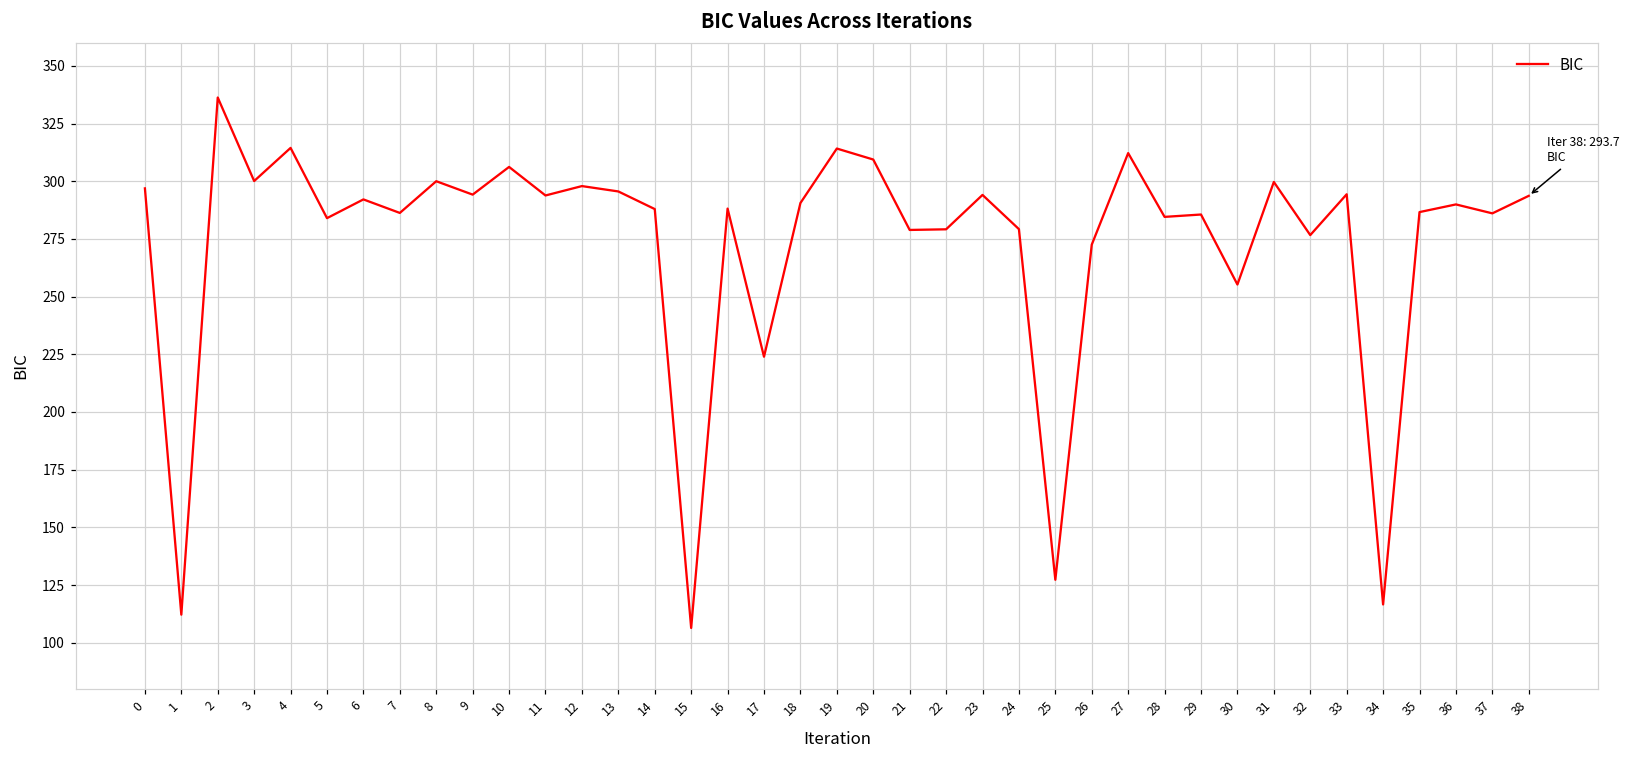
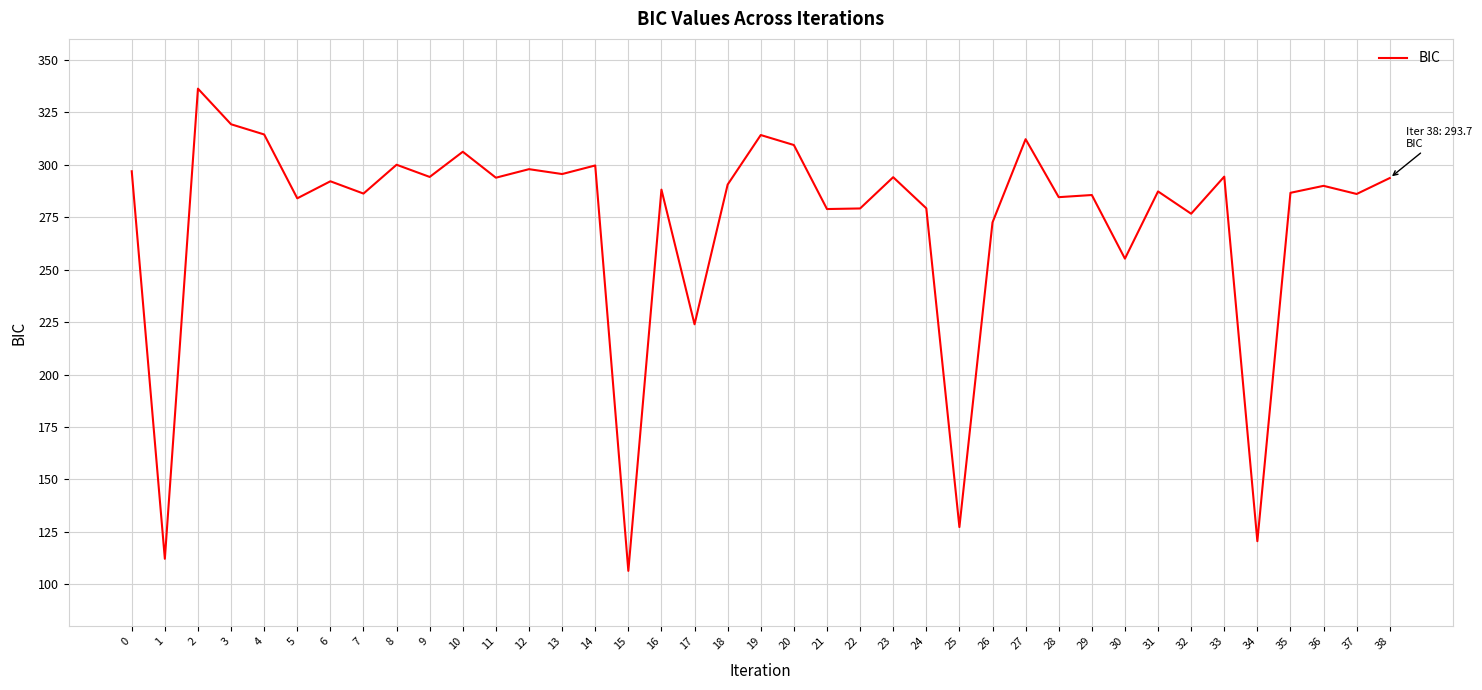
  {
    "0": 297,
    "1": 112,
    "2": 336,
-   "3": 300,
+   "3": 319,
    "4": 314,
    "5": 284,
    "6": 292,
    "7": 286,
    "8": 300,
    "9": 294,
    "10": 306,
    "11": 294,
    "12": 298,
    "13": 296,
-   "14": 288,
+   "14": 300,
    "15": 106,
    "16": 288,
    "17": 224,
    "18": 291,
    "19": 314,
    "20": 309,
    "21": 279,
    "22": 279,
    "23": 294,
    "24": 279,
    "25": 127,
    "26": 273,
    "27": 312,
    "28": 285,
    "29": 286,
    "30": 255,
-   "31": 300,
+   "31": 287,
    "32": 277,
    "33": 294,
-   "34": 117,
+   "34": 121,
    "35": 287,
    "36": 290,
    "37": 286
  }
